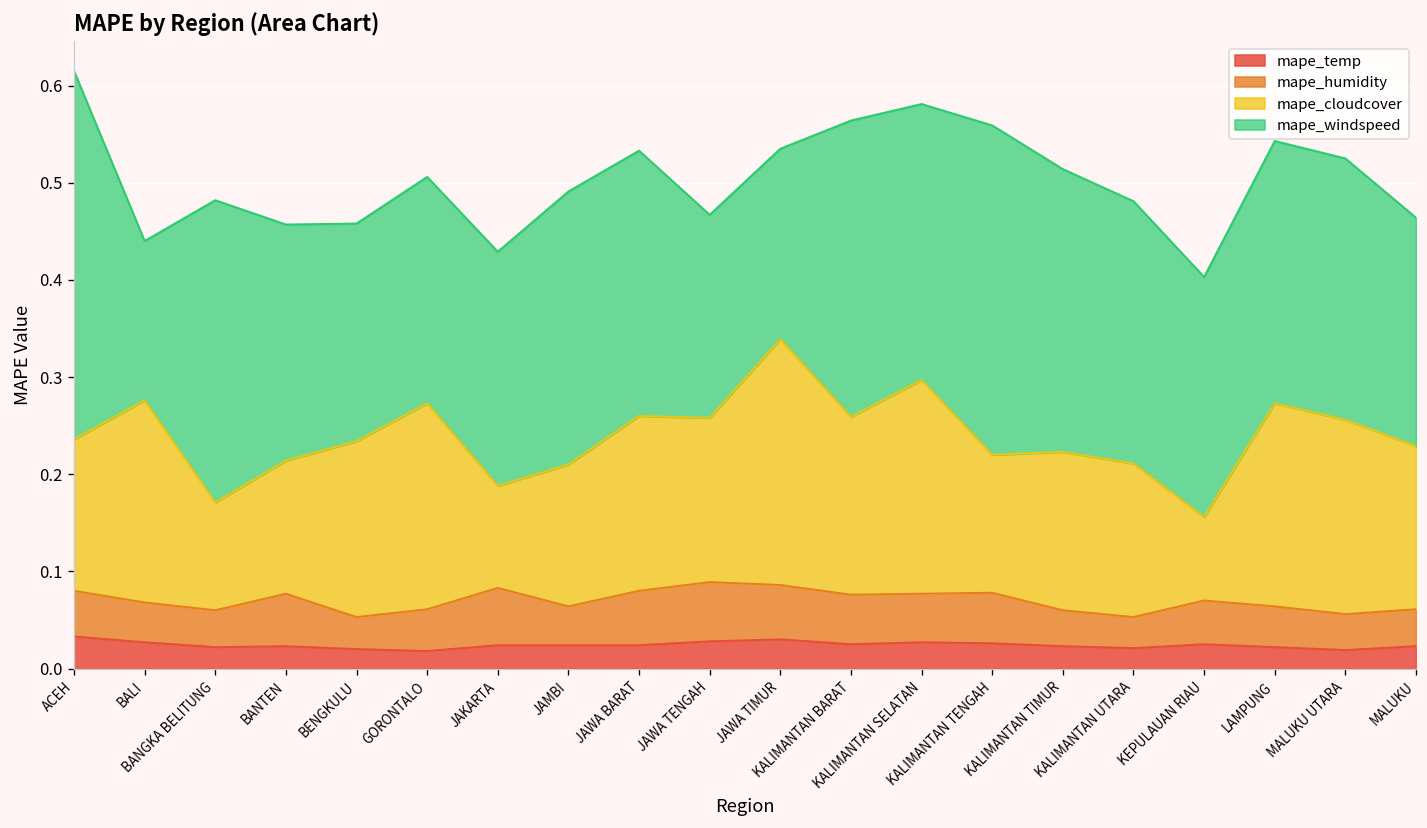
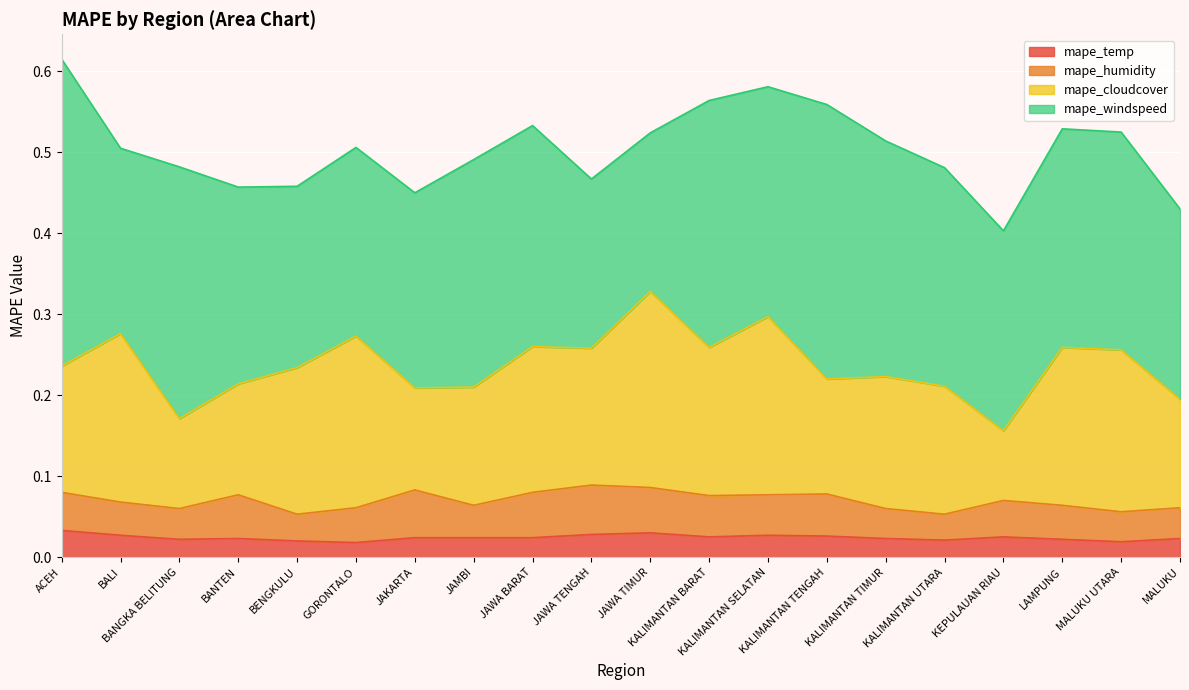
  {
    "mape_cloudcover": {
      "ACEH": 0.16,
      "BALI": 0.21,
      "BANGKA BELITUNG": 0.11,
      "BANTEN": 0.14,
      "BENGKULU": 0.18,
      "GORONTALO": 0.21,
-     "JAKARTA": 0.11,
+     "JAKARTA": 0.13,
      "JAMBI": 0.15,
      "JAWA BARAT": 0.18,
      "JAWA TENGAH": 0.17,
-     "JAWA TIMUR": 0.25,
+     "JAWA TIMUR": 0.24,
      "KALIMANTAN BARAT": 0.18,
      "KALIMANTAN SELATAN": 0.22,
      "KALIMANTAN TENGAH": 0.14,
      "KALIMANTAN TIMUR": 0.16,
      "KALIMANTAN UTARA": 0.16,
      "KEPULAUAN RIAU": 0.09,
-     "LAMPUNG": 0.21,
+     "LAMPUNG": 0.20,
      "MALUKU UTARA": 0.20,
-     "MALUKU": 0.17
+     "MALUKU": 0.13
    },
    "mape_windspeed": {
      "ACEH": 0.38,
-     "BALI": 0.16,
+     "BALI": 0.23,
      "BANGKA BELITUNG": 0.31,
      "BANTEN": 0.24,
      "BENGKULU": 0.22,
      "GORONTALO": 0.23,
      "JAKARTA": 0.24,
      "JAMBI": 0.28,
      "JAWA BARAT": 0.27,
      "JAWA TENGAH": 0.21,
      "JAWA TIMUR": 0.20,
      "KALIMANTAN BARAT": 0.31,
      "KALIMANTAN SELATAN": 0.28,
      "KALIMANTAN TENGAH": 0.34,
      "KALIMANTAN TIMUR": 0.29,
      "KALIMANTAN UTARA": 0.27,
      "KEPULAUAN RIAU": 0.25,
      "MALUKU UTARA": 0.27,
      "MALUKU": 0.23
    }
  }
